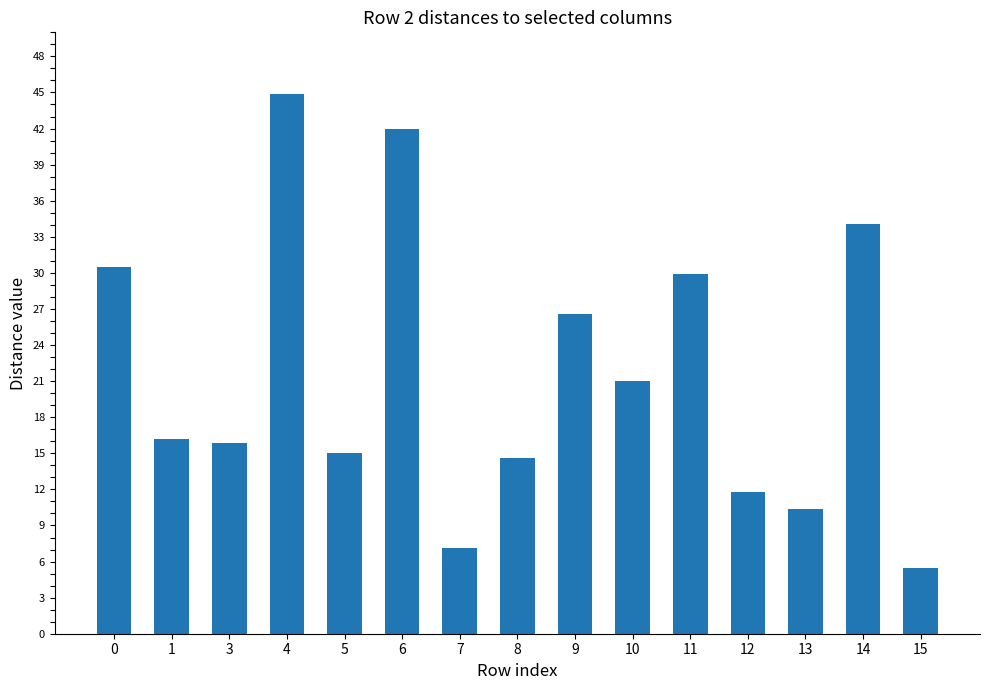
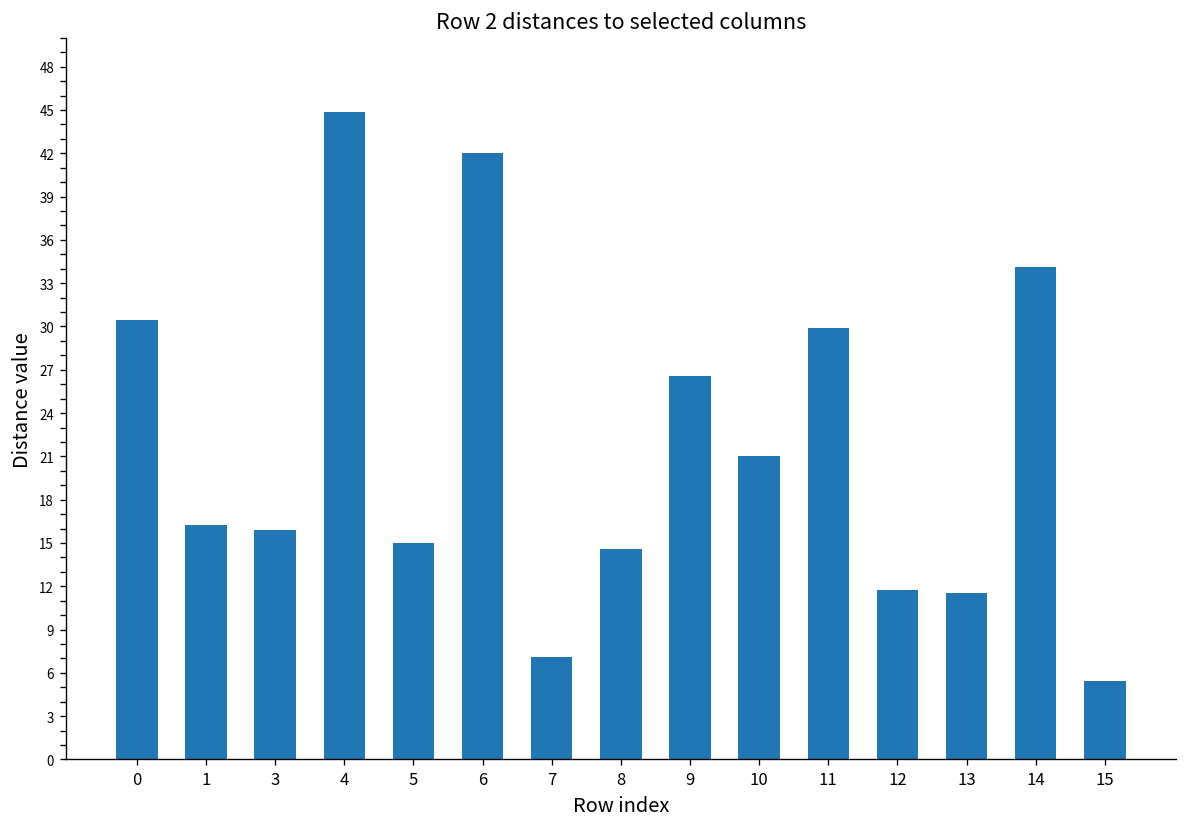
  {
    "0": 30.5,
    "1": 16.2,
    "3": 15.9,
    "4": 44.9,
    "5": 15.0,
    "6": 42.0,
    "7": 7.1,
    "8": 14.6,
    "9": 26.6,
    "10": 21.0,
    "11": 29.9,
    "12": 11.8,
-   "13": 10.4,
+   "13": 11.5,
    "14": 34.1,
    "15": 5.5
  }
